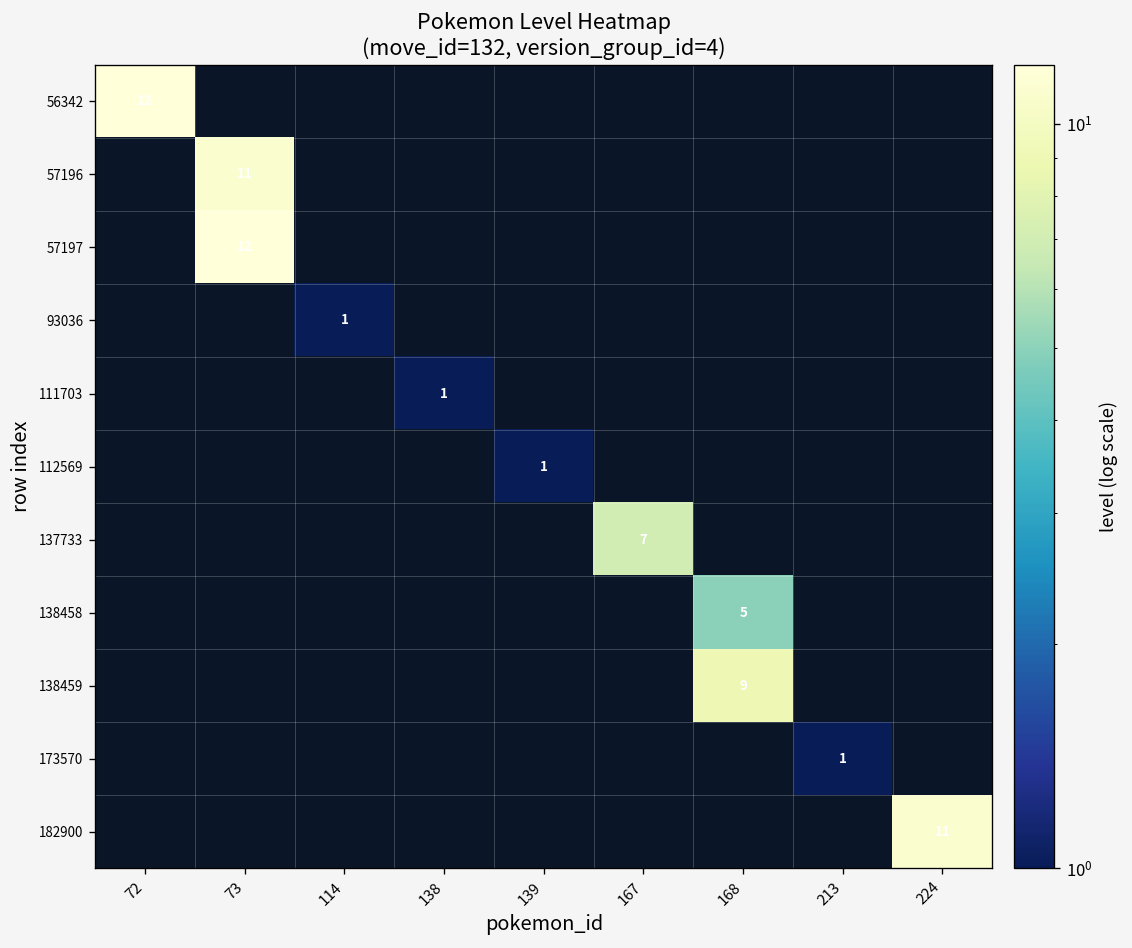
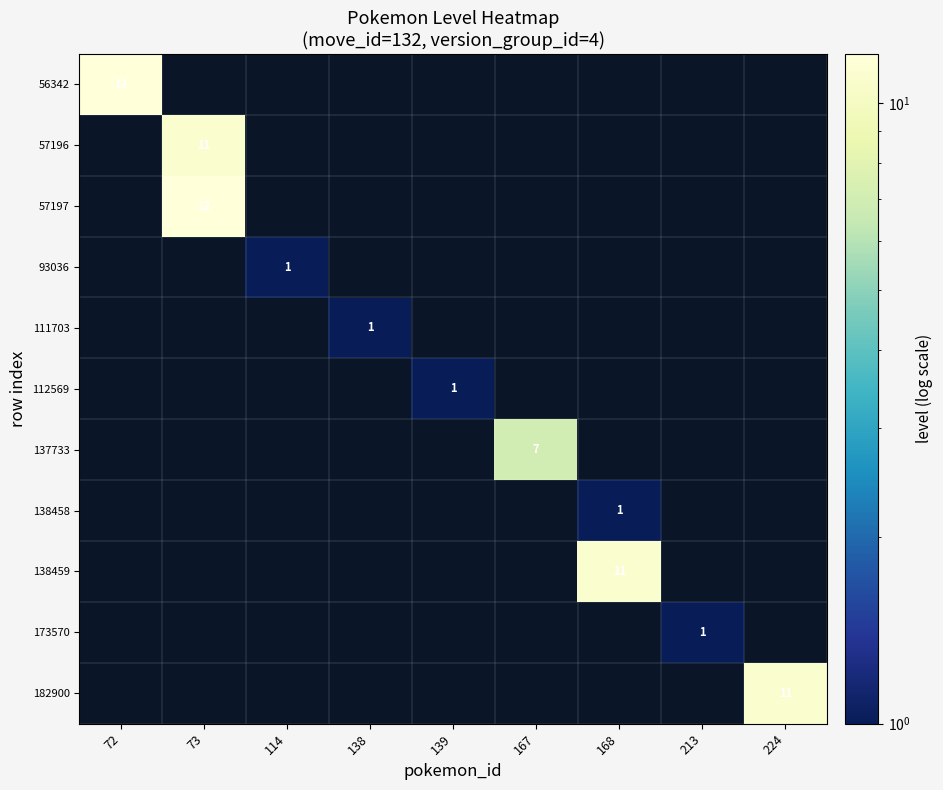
  {
    "57196": {
      "73": 11
    },
    "93036": {
      "114": 1
    },
    "111703": {
      "138": 1
    },
    "112569": {
      "139": 1
    },
    "137733": {
      "167": 7
    },
    "138458": {
-     "168": 5
+     "168": 1
    },
    "138459": {
-     "168": 9
+     "168": 11
    },
    "173570": {
      "213": 1
    },
    "182900": {
      "224": 11
    }
  }
